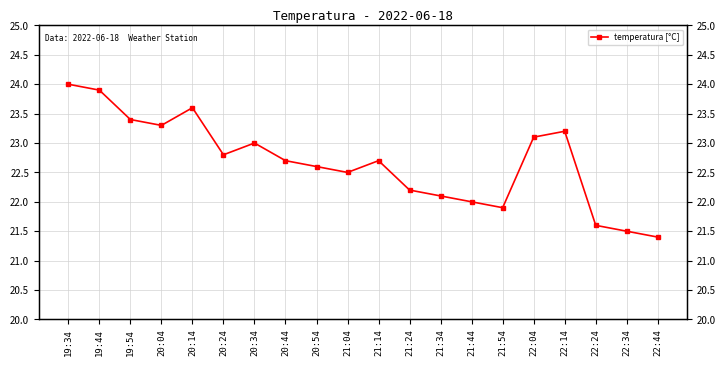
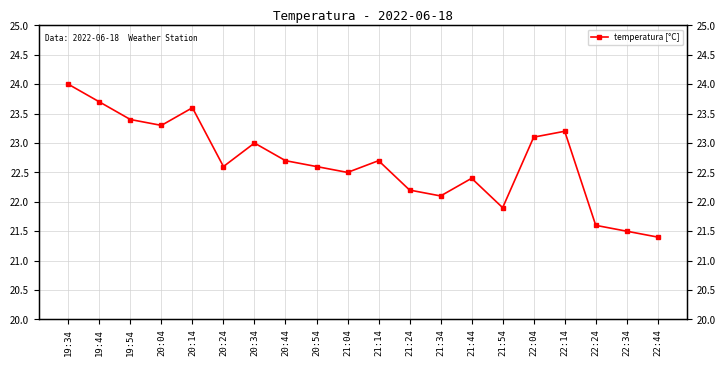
  {
    "19:34": 24.0,
-   "19:44": 23.9,
+   "19:44": 23.7,
    "19:54": 23.4,
    "20:04": 23.3,
    "20:14": 23.6,
-   "20:24": 22.8,
+   "20:24": 22.6,
    "20:34": 23.0,
    "20:44": 22.7,
    "20:54": 22.6,
    "21:04": 22.5,
    "21:14": 22.7,
    "21:24": 22.2,
    "21:34": 22.1,
-   "21:44": 22.0,
+   "21:44": 22.4,
    "21:54": 21.9,
    "22:04": 23.1,
    "22:14": 23.2,
    "22:24": 21.6,
    "22:34": 21.5,
    "22:44": 21.4
  }
